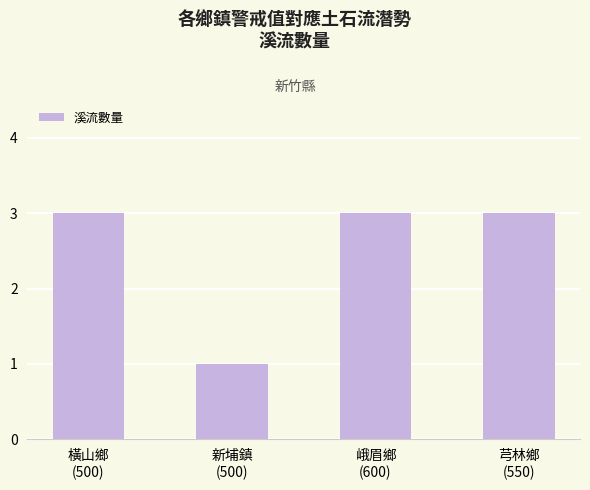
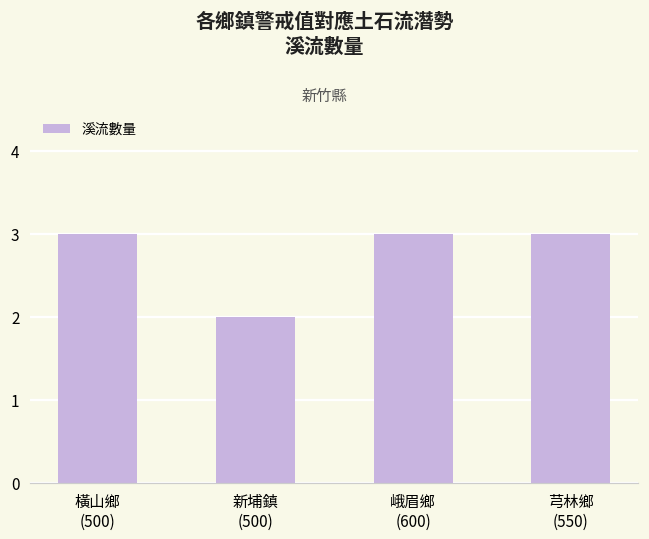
  {
    "橫山鄉 (500)": 3,
-   "新埔鎮 (500)": 1,
+   "新埔鎮 (500)": 2,
    "峨眉鄉 (600)": 3,
    "芎林鄉 (550)": 3
  }
